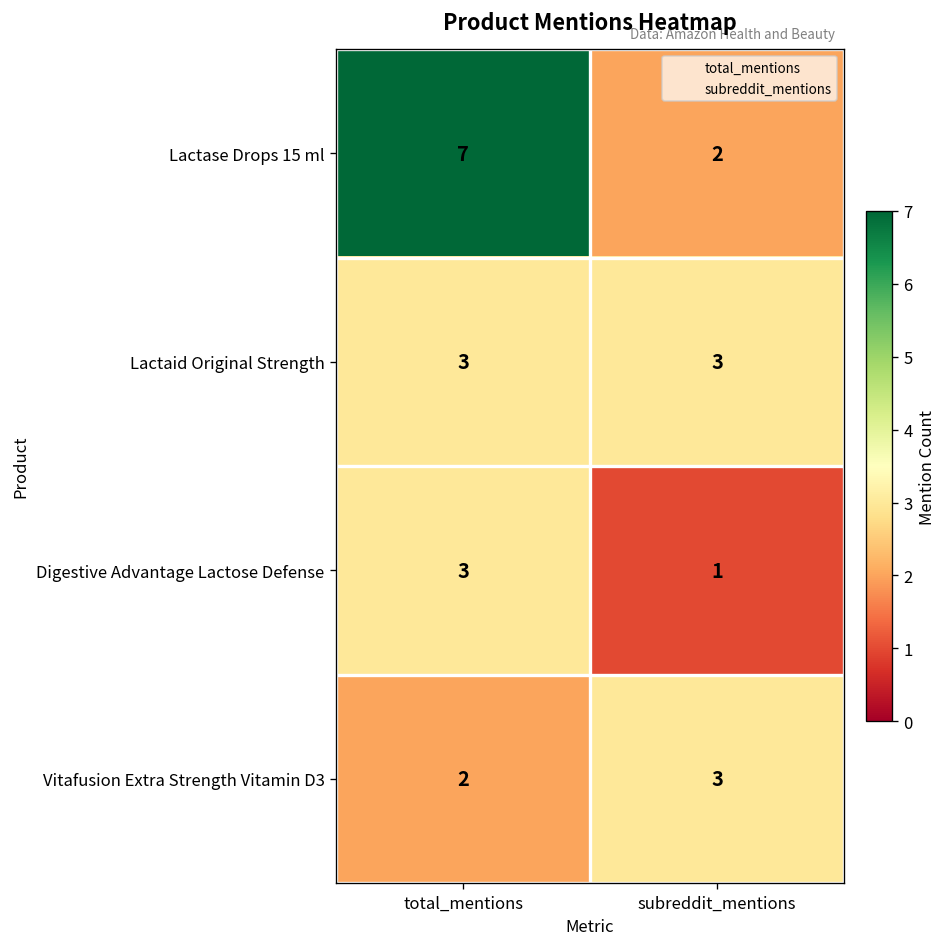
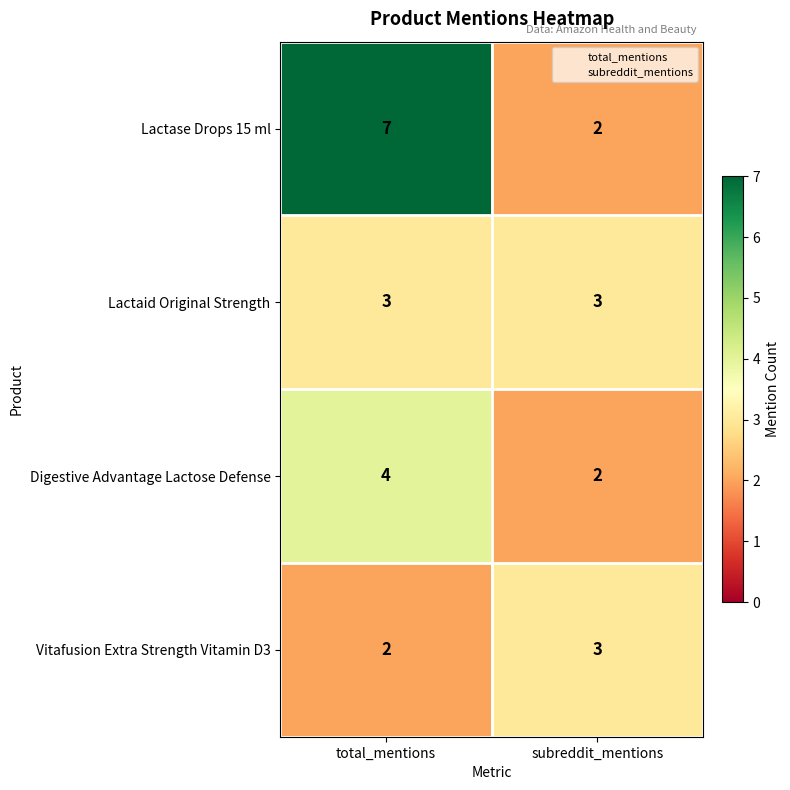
  {
    "Lactase Drops 15 ml": {
      "total_mentions": 7,
      "subreddit_mentions": 2
    },
    "Lactaid Original Strength": {
      "total_mentions": 3,
      "subreddit_mentions": 3
    },
    "Digestive Advantage Lactose Defense": {
-     "total_mentions": 3,
-     "subreddit_mentions": 1
+     "total_mentions": 4,
+     "subreddit_mentions": 2
    },
    "Vitafusion Extra Strength Vitamin D3": {
      "total_mentions": 2,
      "subreddit_mentions": 3
    }
  }
